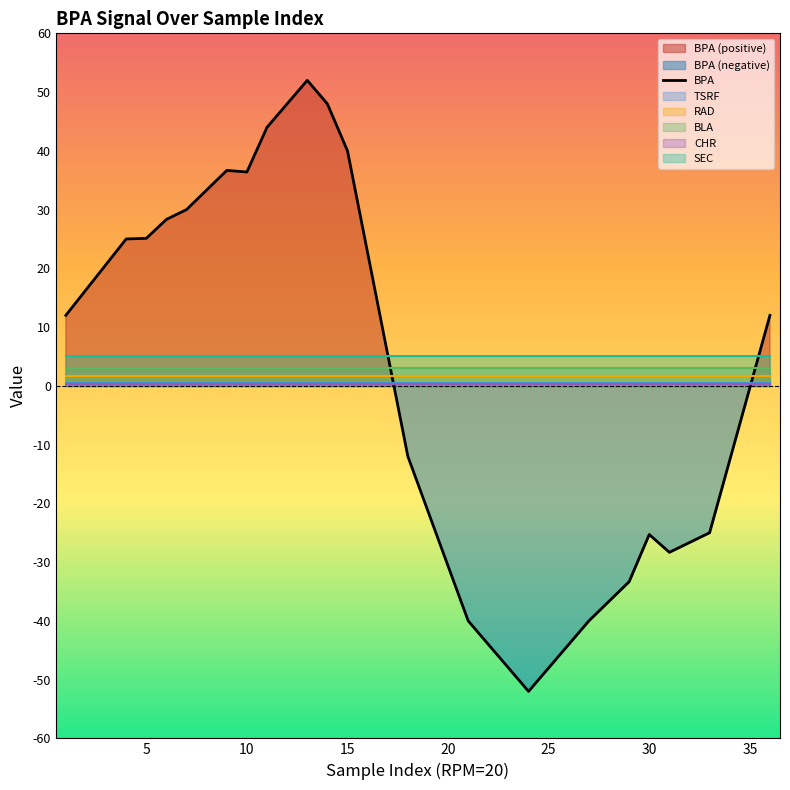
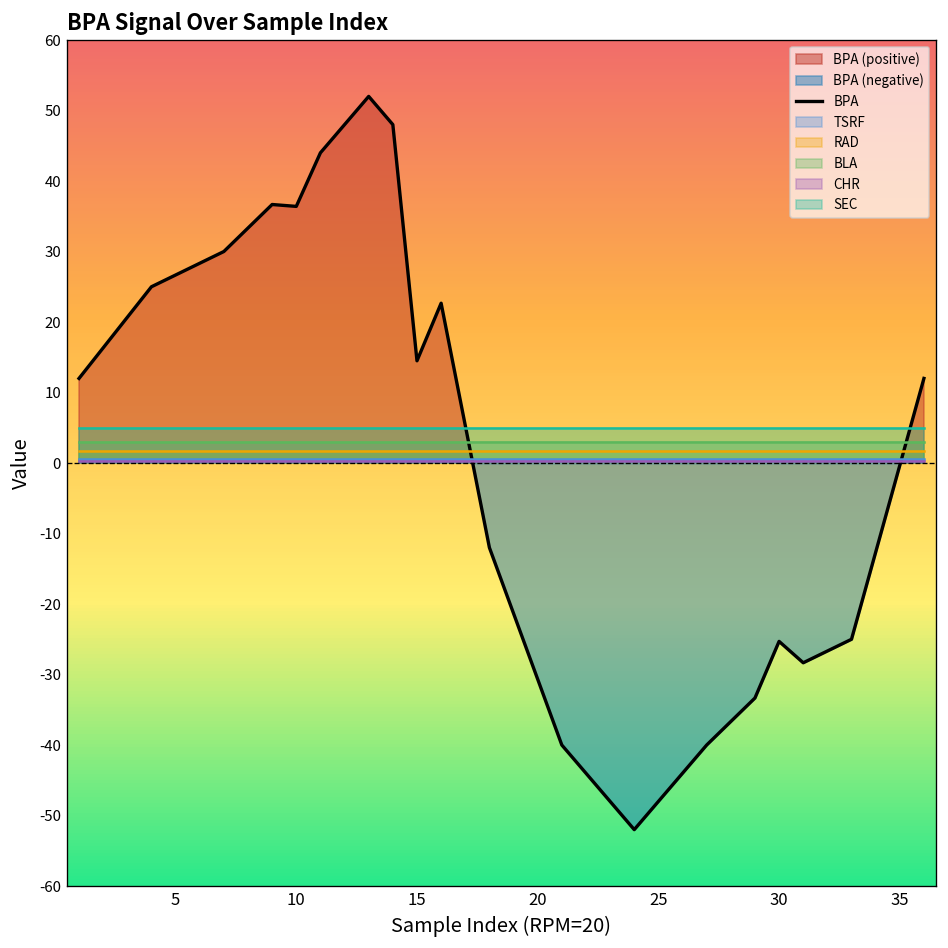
  {
    "BPA": {
-     "5": 25,
+     "5": 27,
      "10": 36,
-     "15": 40,
+     "15": 15,
      "20": -31,
      "25": -48,
      "30": -25
    },
    "RAD": {
      "5": 2,
      "10": 2,
      "15": 2,
      "20": 2,
      "25": 2,
      "30": 2,
      "35": 2
    }
  }
